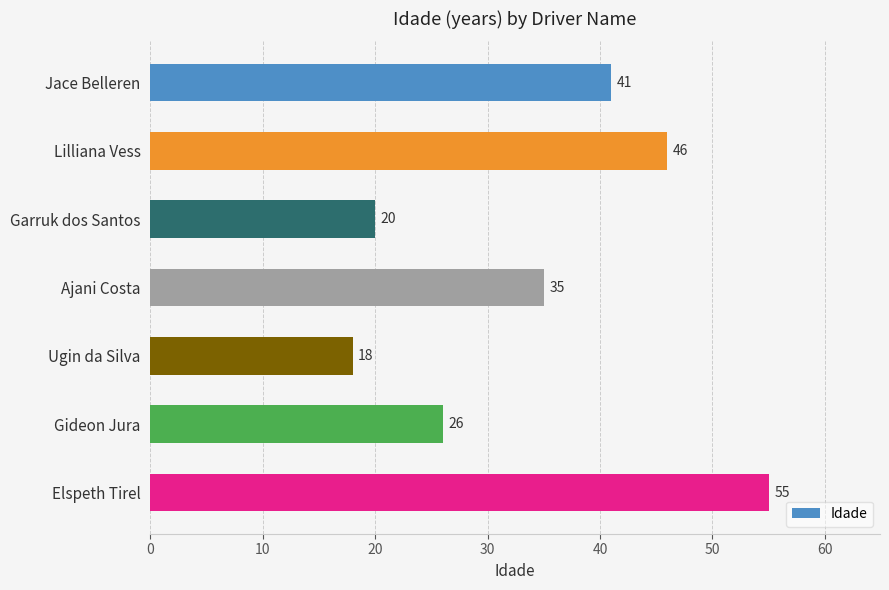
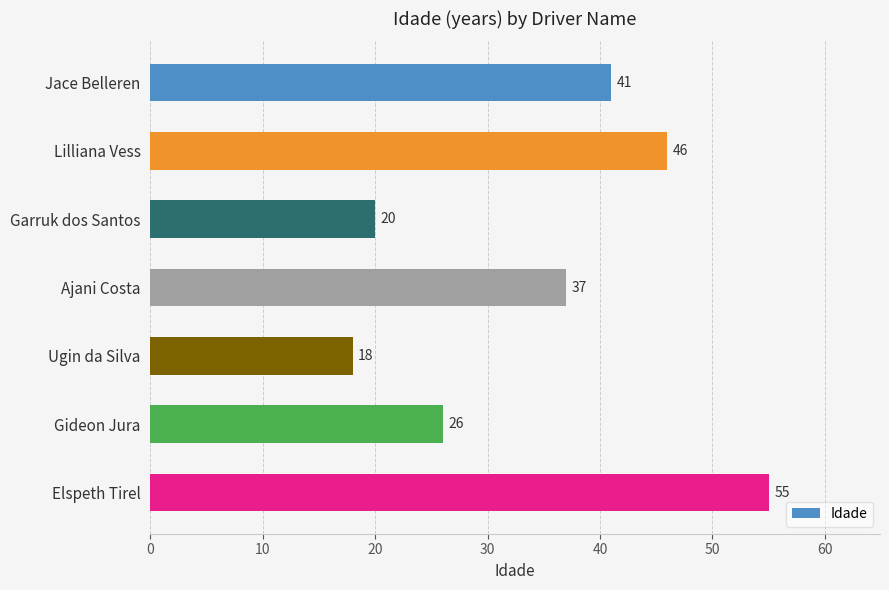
  {
    "Jace Belleren": 41,
    "Lilliana Vess": 46,
    "Garruk dos Santos": 20,
-   "Ajani Costa": 35,
+   "Ajani Costa": 37,
    "Ugin da Silva": 18,
    "Gideon Jura": 26,
    "Elspeth Tirel": 55
  }
